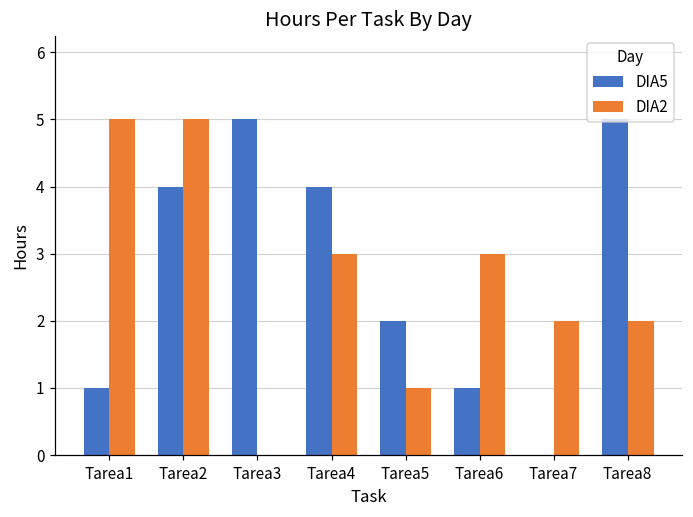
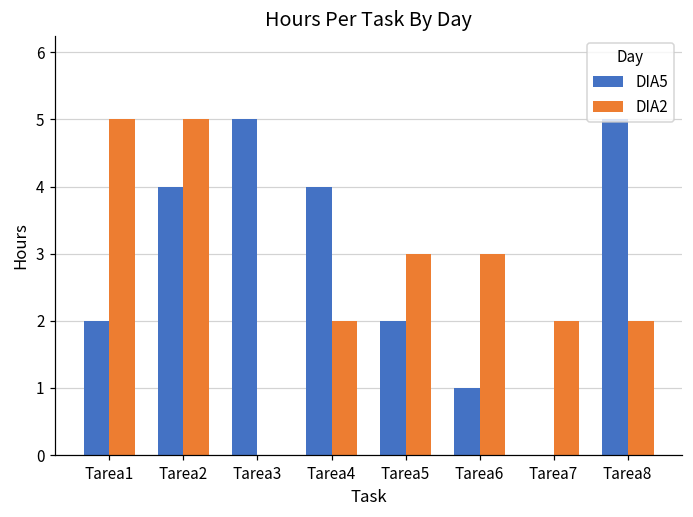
  {
    "DIA5": {
-     "Tarea1": 1,
+     "Tarea1": 2,
      "Tarea2": 4,
      "Tarea3": 5,
      "Tarea4": 4,
      "Tarea5": 2,
      "Tarea6": 1,
      "Tarea7": 0,
      "Tarea8": 5
    },
    "DIA2": {
      "Tarea1": 5,
      "Tarea2": 5,
      "Tarea3": 0,
-     "Tarea4": 3,
-     "Tarea5": 1,
+     "Tarea4": 2,
+     "Tarea5": 3,
      "Tarea6": 3,
      "Tarea7": 2,
      "Tarea8": 2
    }
  }
